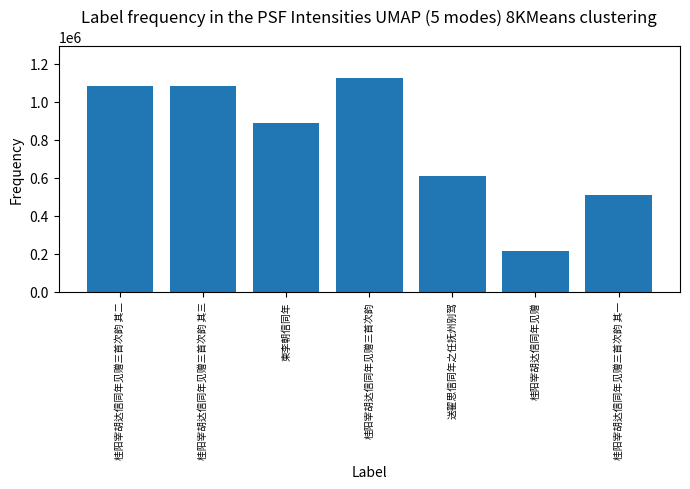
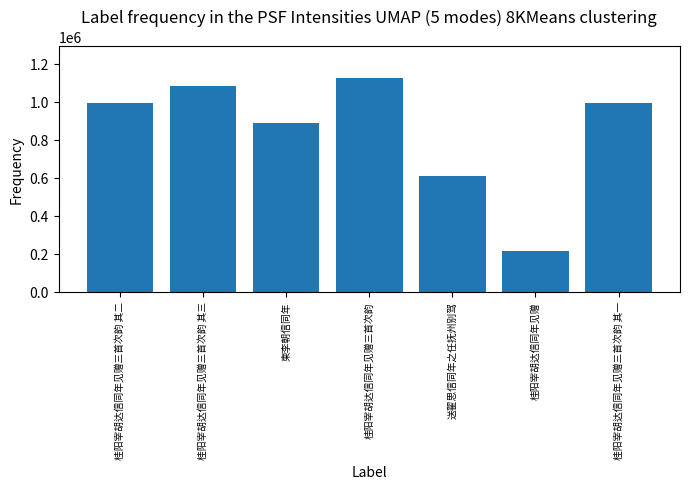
  {
-   "桂阳宰胡达信同年见赠三首次韵 其二": 1080000,
+   "桂阳宰胡达信同年见赠三首次韵 其二": 990000,
    "桂阳宰胡达信同年见赠三首次韵 其三": 1080000,
    "柬李朝信同年": 890000,
    "桂阳宰胡达信同年见赠三首次韵": 1130000,
    "送翟思信同年之任抚州别驾": 610000,
    "桂阳宰胡达信同年见赠": 210000,
-   "桂阳宰胡达信同年见赠三首次韵 其一": 510000
+   "桂阳宰胡达信同年见赠三首次韵 其一": 990000
  }
